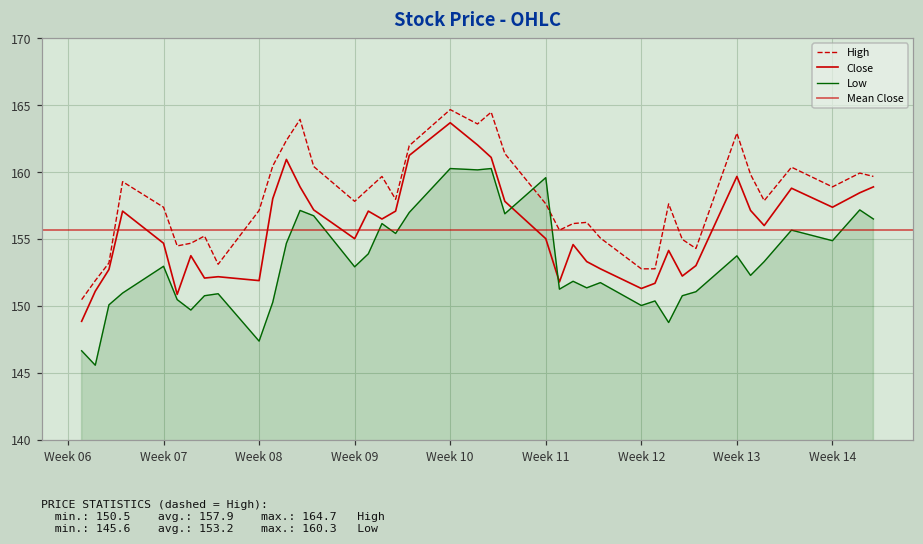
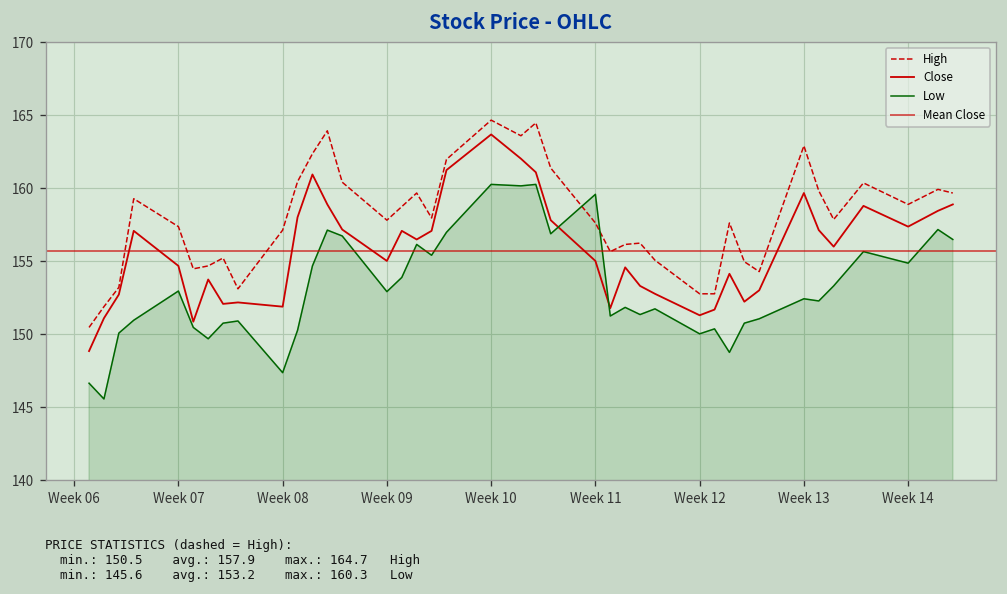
  {
    "Low": {
      "Week 07": 153.0,
      "Week 08": 147.4,
      "Week 09": 152.9,
      "Week 10": 160.3,
      "Week 11": 159.6,
      "Week 12": 150.0,
-     "Week 13": 153.7,
+     "Week 13": 152.4,
      "Week 14": 154.9
    }
  }
